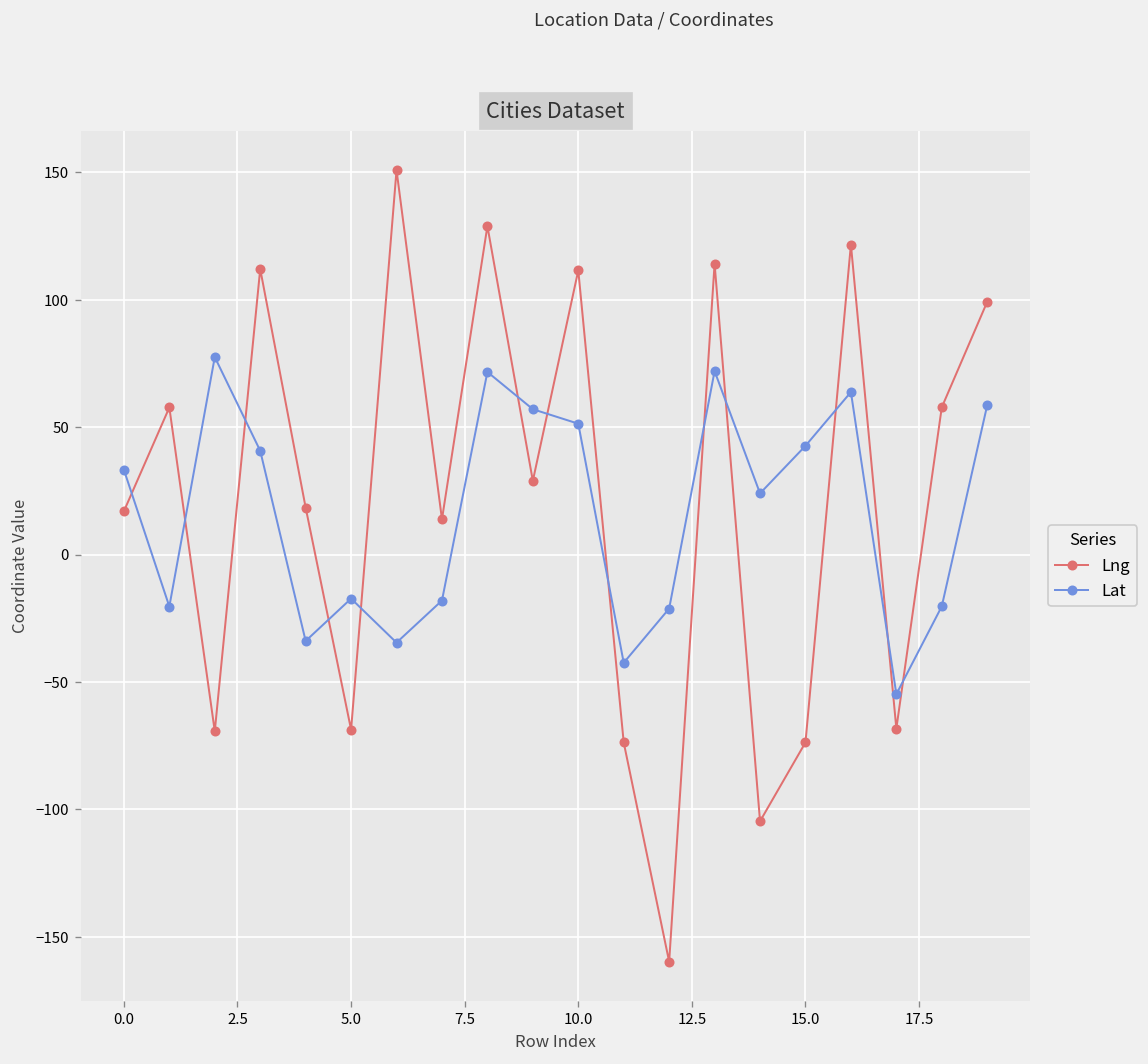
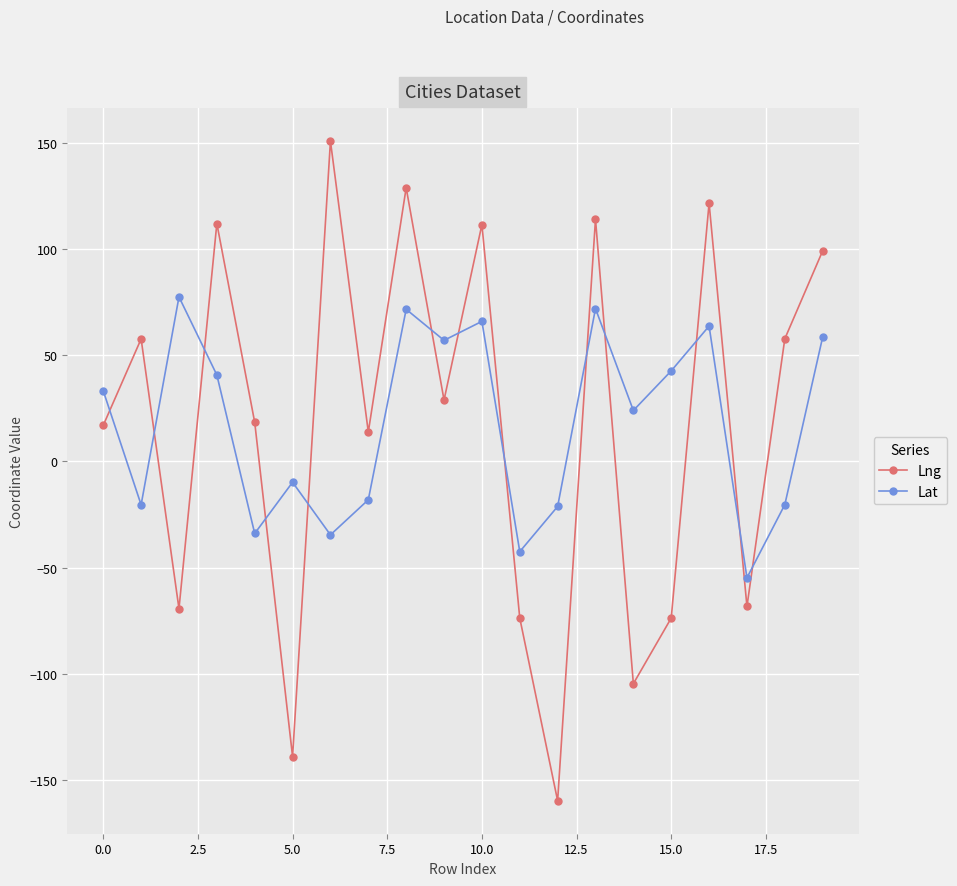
  {
    "Lng": {
      "0.0": 17,
-     "5.0": -69,
+     "5.0": -139,
      "10.0": 112,
      "15.0": -74
    },
    "Lat": {
      "0.0": 33,
-     "5.0": -17,
-     "10.0": 51,
+     "5.0": -10,
+     "10.0": 66,
      "15.0": 43
    }
  }
